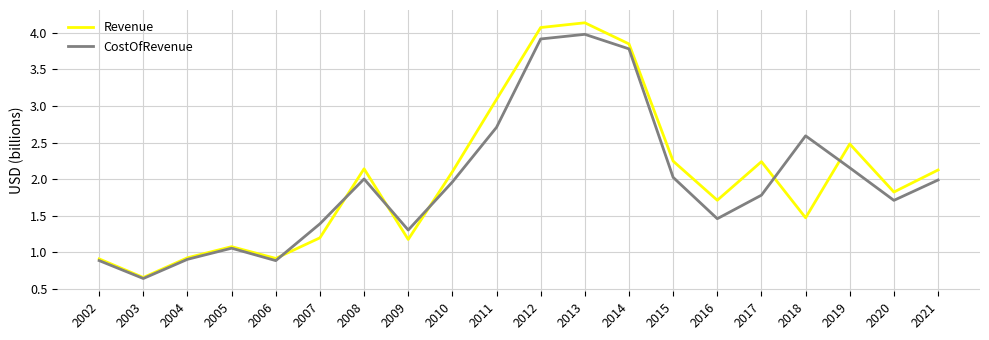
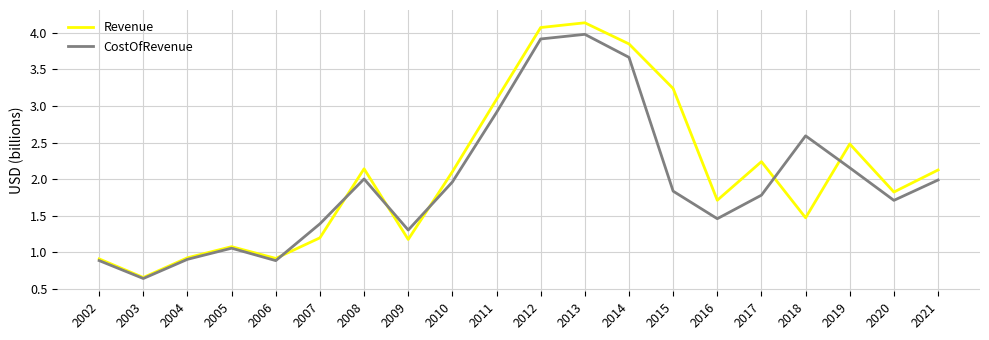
  {
    "Revenue": {
      "2007": 1.2,
      "2008": 2.1,
      "2009": 1.2,
      "2010": 2.1,
      "2011": 3.1,
      "2012": 4.1,
      "2013": 4.1,
      "2014": 3.8,
-     "2015": 2.2,
+     "2015": 3.2,
      "2016": 1.7,
      "2017": 2.2,
      "2018": 1.5,
      "2019": 2.5,
      "2020": 1.8,
      "2021": 2.1
    },
    "CostOfRevenue": {
      "2007": 1.4,
      "2008": 2.0,
      "2009": 1.3,
      "2010": 2.0,
-     "2011": 2.7,
+     "2011": 2.9,
      "2012": 3.9,
      "2013": 4.0,
-     "2014": 3.8,
-     "2015": 2.0,
+     "2014": 3.7,
+     "2015": 1.8,
      "2016": 1.5,
      "2017": 1.8,
      "2018": 2.6,
      "2019": 2.2,
      "2020": 1.7,
      "2021": 2.0
    }
  }
